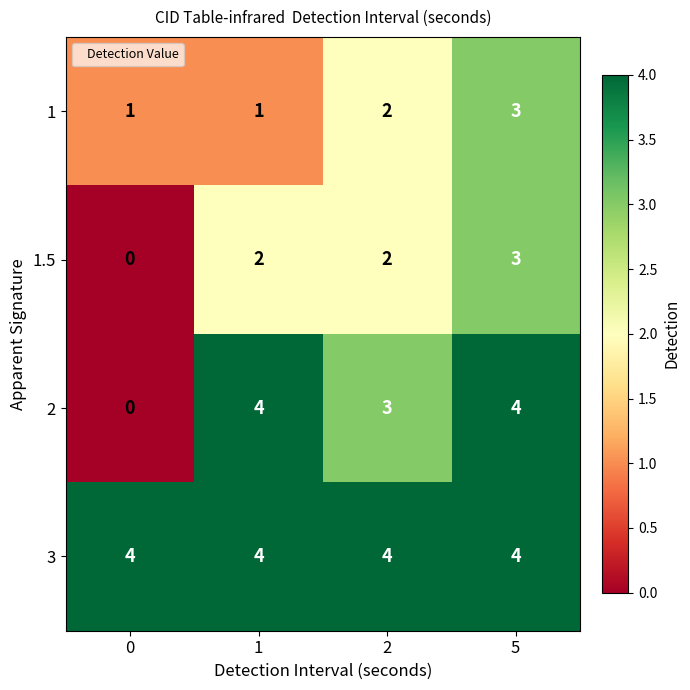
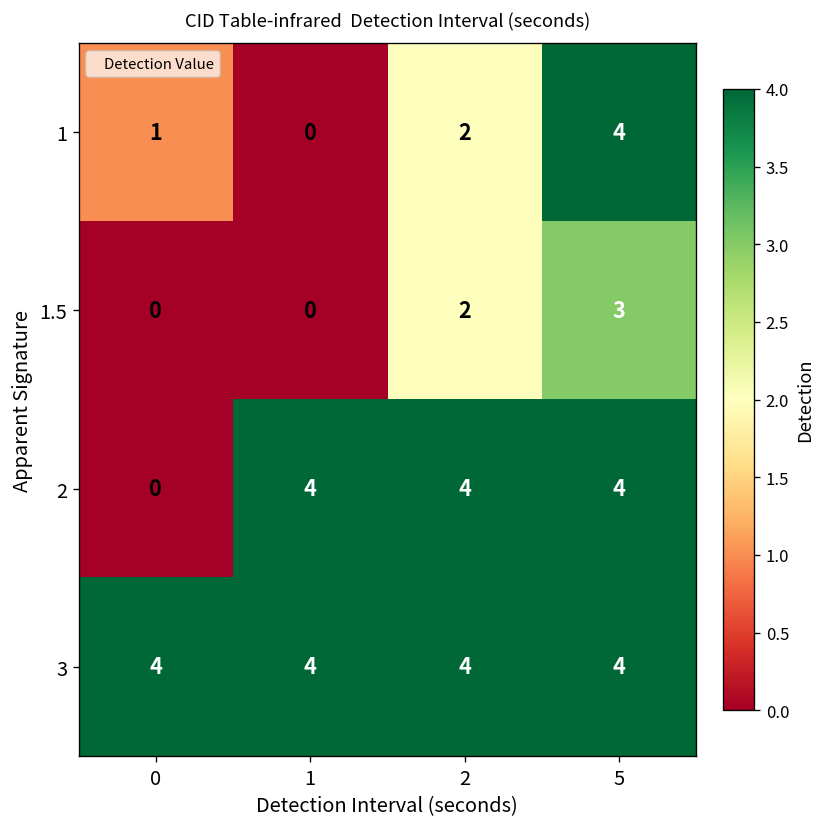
  {
    "1": {
      "0": 1,
-     "1": 1,
+     "1": 0,
      "2": 2,
-     "5": 3
+     "5": 4
    },
    "1.5": {
      "0": 0,
-     "1": 2,
+     "1": 0,
      "2": 2,
      "5": 3
    },
    "2": {
      "0": 0,
      "1": 4,
-     "2": 3,
+     "2": 4,
      "5": 4
    },
    "3": {
      "0": 4,
      "1": 4,
      "2": 4,
      "5": 4
    }
  }
